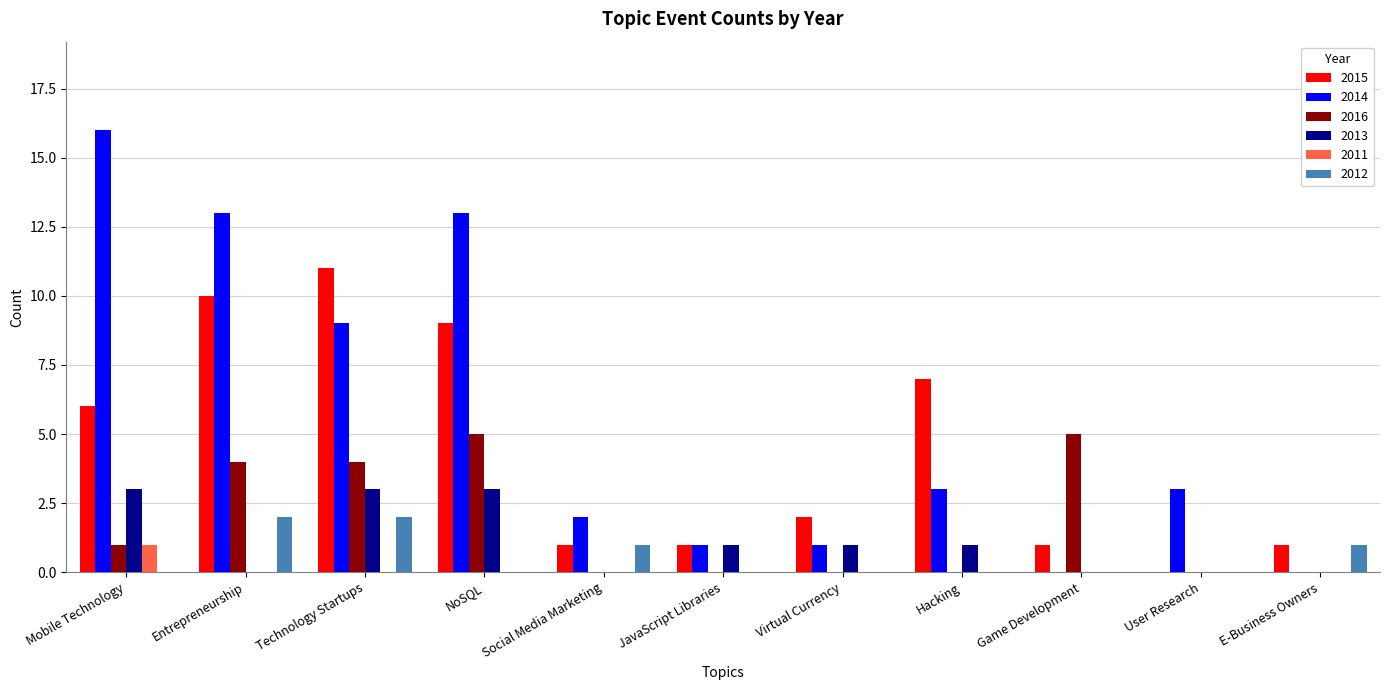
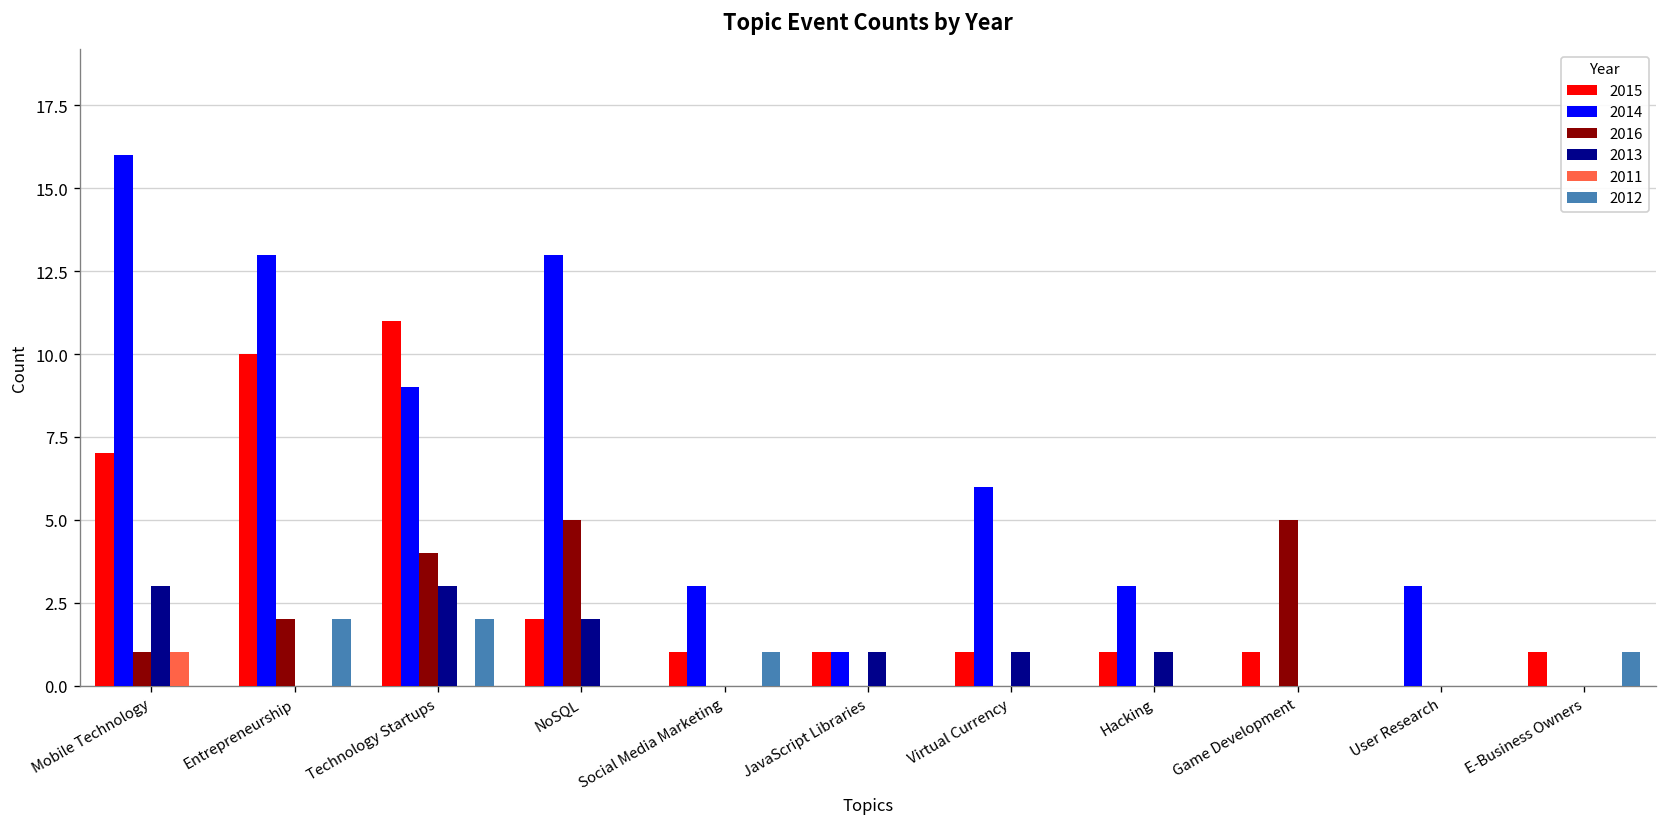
  {
    "2015": {
-     "Mobile Technology": 6,
+     "Mobile Technology": 7,
      "Entrepreneurship": 10,
      "Technology Startups": 11,
-     "NoSQL": 9,
+     "NoSQL": 2,
      "Social Media Marketing": 1,
      "JavaScript Libraries": 1,
-     "Virtual Currency": 2,
-     "Hacking": 7,
+     "Virtual Currency": 1,
+     "Hacking": 1,
      "Game Development": 1,
      "User Research": 0,
      "E-Business Owners": 1
    },
    "2014": {
      "Mobile Technology": 16,
      "Entrepreneurship": 13,
      "Technology Startups": 9,
      "NoSQL": 13,
-     "Social Media Marketing": 2,
+     "Social Media Marketing": 3,
      "JavaScript Libraries": 1,
-     "Virtual Currency": 1,
+     "Virtual Currency": 6,
      "Hacking": 3,
      "Game Development": 0,
      "User Research": 3,
      "E-Business Owners": 0
    },
    "2016": {
      "Mobile Technology": 1,
-     "Entrepreneurship": 4,
+     "Entrepreneurship": 2,
      "Technology Startups": 4,
      "NoSQL": 5,
      "Social Media Marketing": 0,
      "JavaScript Libraries": 0,
      "Virtual Currency": 0,
      "Hacking": 0,
      "Game Development": 5,
      "User Research": 0,
      "E-Business Owners": 0
    },
    "2013": {
      "Mobile Technology": 3,
      "Entrepreneurship": 0,
      "Technology Startups": 3,
-     "NoSQL": 3,
+     "NoSQL": 2,
      "Social Media Marketing": 0,
      "JavaScript Libraries": 1,
      "Virtual Currency": 1,
      "Hacking": 1,
      "Game Development": 0,
      "User Research": 0,
      "E-Business Owners": 0
    },
    "2011": {
      "Mobile Technology": 1,
      "Entrepreneurship": 0,
      "Technology Startups": 0,
      "NoSQL": 0,
      "Social Media Marketing": 0,
      "JavaScript Libraries": 0,
      "Virtual Currency": 0,
      "Hacking": 0,
      "Game Development": 0,
      "User Research": 0,
      "E-Business Owners": 0
    },
    "2012": {
      "Mobile Technology": 0,
      "Entrepreneurship": 2,
      "Technology Startups": 2,
      "NoSQL": 0,
      "Social Media Marketing": 1,
      "JavaScript Libraries": 0,
      "Virtual Currency": 0,
      "Hacking": 0,
      "Game Development": 0,
      "User Research": 0,
      "E-Business Owners": 1
    }
  }
